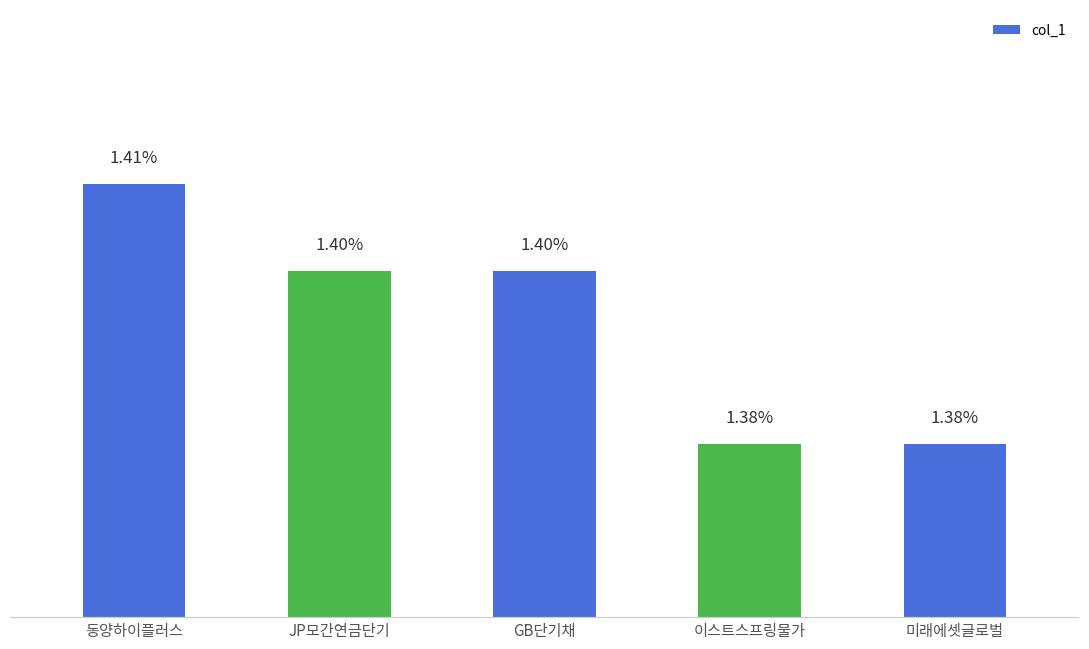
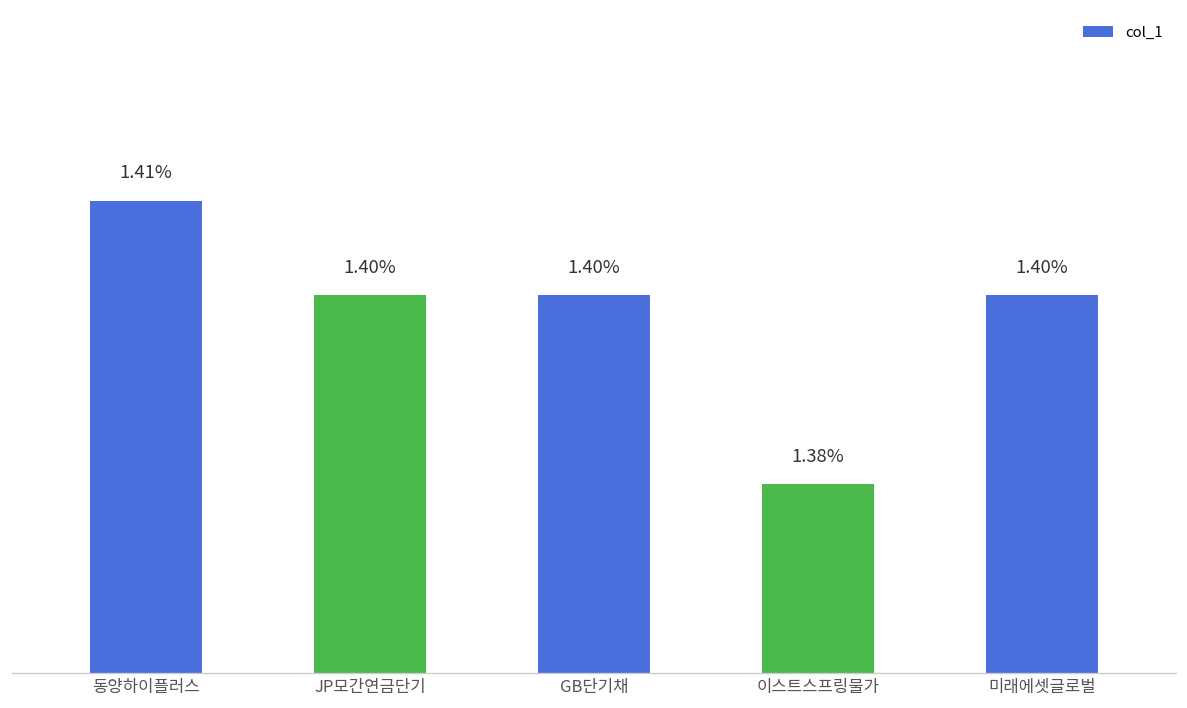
  {
    "동양하이플러스": "1.41%",
    "JP모간연금단기": "1.40%",
    "GB단기채": "1.40%",
    "이스트스프링물가": "1.38%",
-   "미래에셋글로벌": "1.38%"
+   "미래에셋글로벌": "1.40%"
  }
